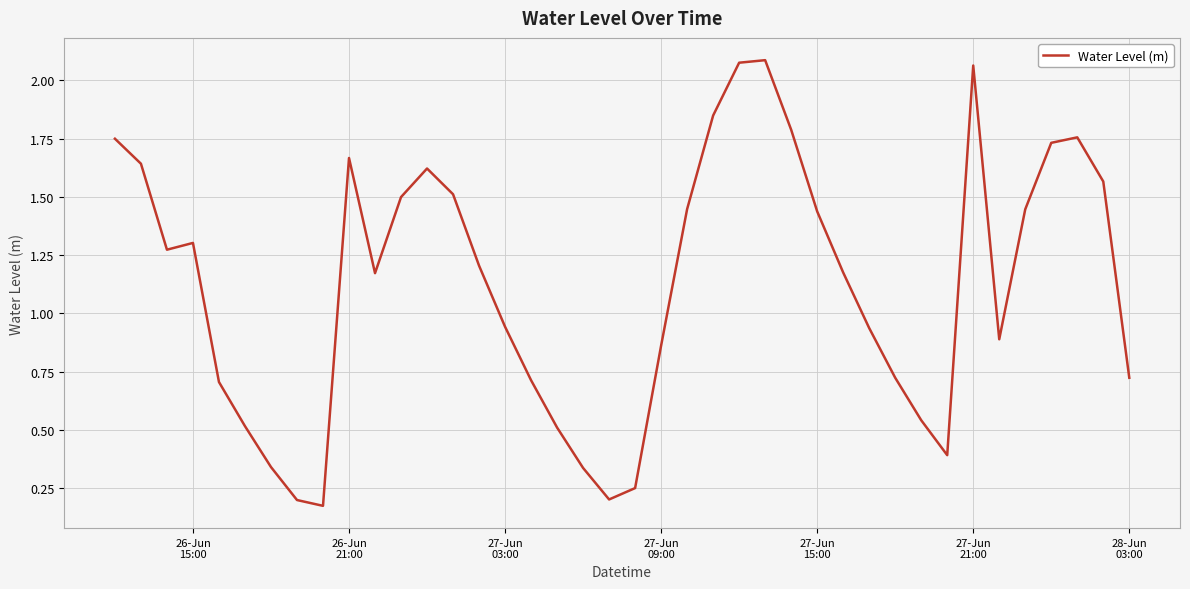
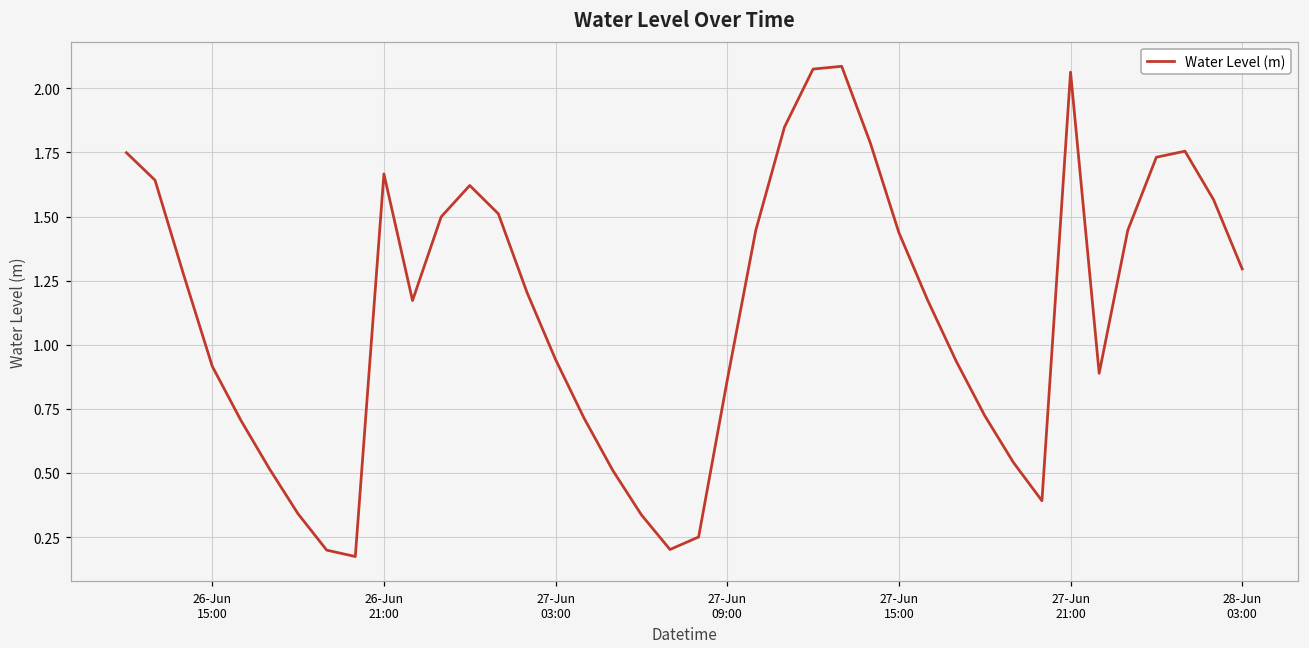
  {
-   "26-Jun 15:00": 1.30,
+   "26-Jun 15:00": 0.92,
    "26-Jun 21:00": 1.67,
    "27-Jun 03:00": 0.94,
    "27-Jun 09:00": 0.86,
    "27-Jun 15:00": 1.44,
    "27-Jun 21:00": 2.06,
-   "28-Jun 03:00": 0.72
+   "28-Jun 03:00": 1.30
  }
